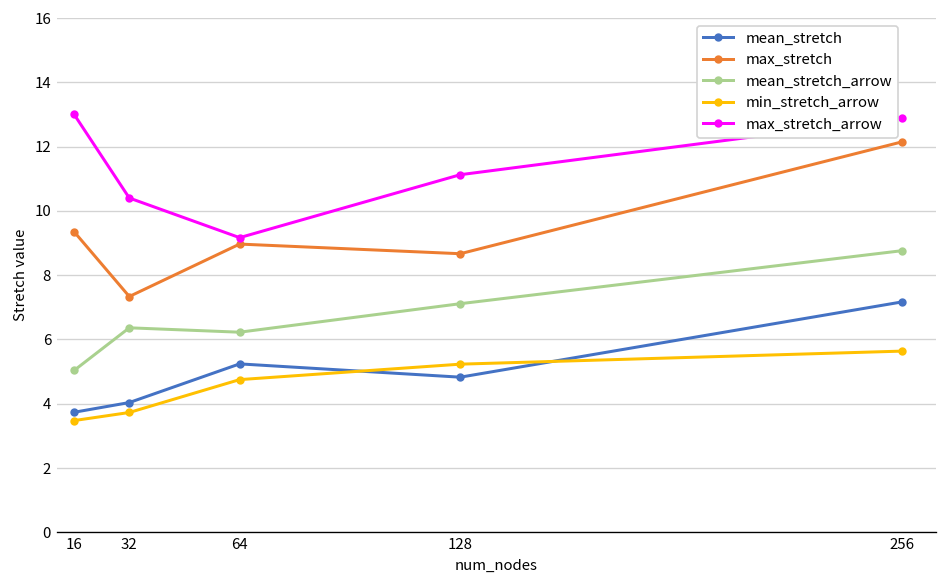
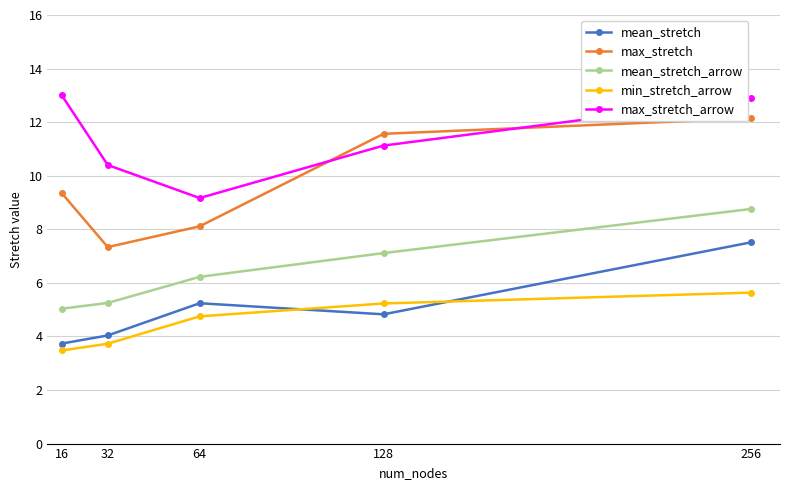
  {
    "mean_stretch": {
      "16": 3.7,
      "32": 4.0,
      "64": 5.2,
      "128": 4.8,
-     "256": 7.2
+     "256": 7.5
    },
    "max_stretch": {
      "16": 9.3,
      "32": 7.3,
-     "64": 9.0,
-     "128": 8.7,
+     "64": 8.1,
+     "128": 11.6,
      "256": 12.1
    },
    "mean_stretch_arrow": {
      "16": 5.0,
-     "32": 6.4,
+     "32": 5.3,
      "64": 6.2,
      "128": 7.1,
      "256": 8.8
    },
    "min_stretch_arrow": {
      "16": 3.5,
      "32": 3.7,
      "64": 4.8,
      "128": 5.2,
      "256": 5.6
    },
    "max_stretch_arrow": {
      "16": 13.0,
      "32": 10.4,
      "64": 9.2,
      "128": 11.1,
      "256": 12.9
    }
  }
